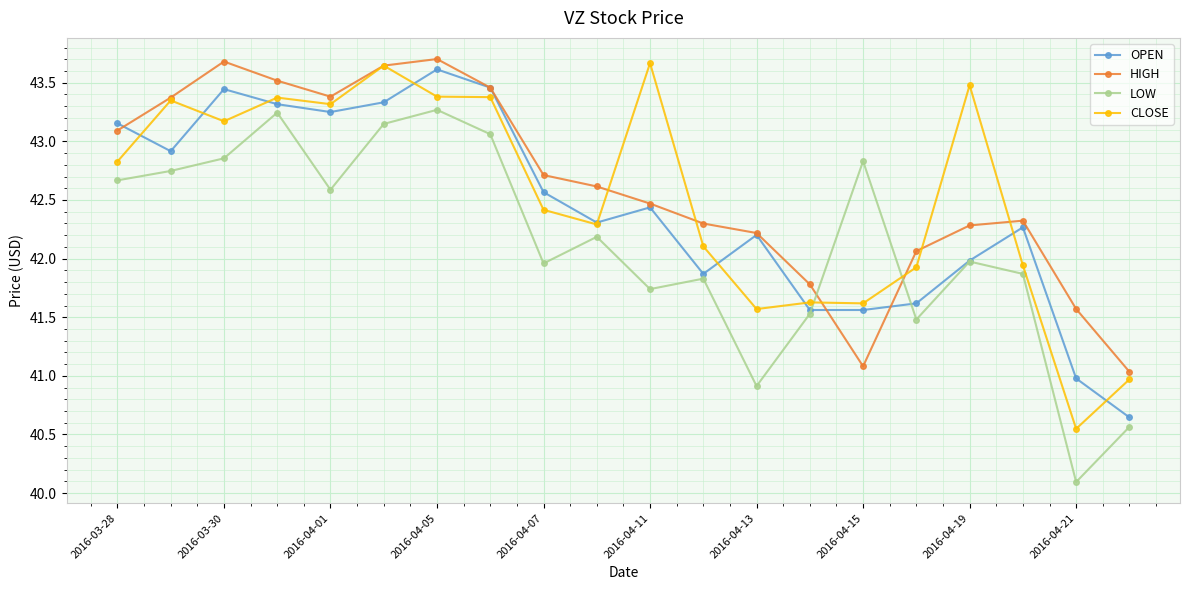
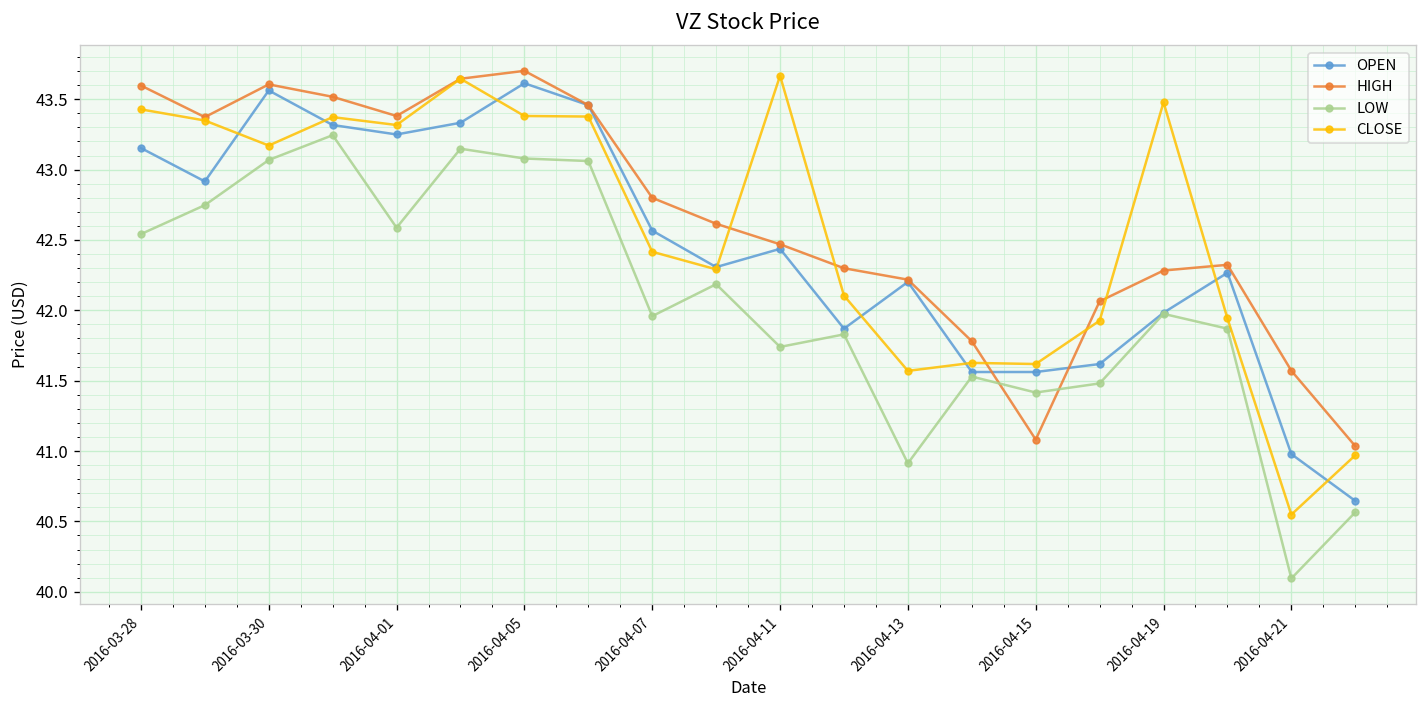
  {
    "OPEN": {
      "2016-03-28": 43.15,
-     "2016-03-30": 43.45,
+     "2016-03-30": 43.56,
      "2016-04-01": 43.25,
      "2016-04-05": 43.61,
      "2016-04-07": 42.57,
      "2016-04-11": 42.44,
      "2016-04-15": 41.56,
      "2016-04-21": 40.98
    },
    "HIGH": {
-     "2016-03-28": 43.09,
-     "2016-03-30": 43.68,
+     "2016-03-28": 43.60,
+     "2016-03-30": 43.61,
      "2016-04-01": 43.38,
      "2016-04-05": 43.70,
-     "2016-04-07": 42.71,
+     "2016-04-07": 42.80,
      "2016-04-11": 42.47,
      "2016-04-15": 41.08,
      "2016-04-19": 42.28,
      "2016-04-21": 41.57
    },
    "LOW": {
-     "2016-03-28": 42.67,
-     "2016-03-30": 42.86,
+     "2016-03-28": 42.54,
+     "2016-03-30": 43.07,
      "2016-04-01": 42.59,
-     "2016-04-05": 43.27,
+     "2016-04-05": 43.08,
      "2016-04-07": 41.96,
      "2016-04-11": 41.74,
      "2016-04-13": 40.91,
-     "2016-04-15": 42.83,
+     "2016-04-15": 41.42,
      "2016-04-21": 40.09
    },
    "CLOSE": {
-     "2016-03-28": 42.83,
+     "2016-03-28": 43.43,
      "2016-03-30": 43.17,
      "2016-04-01": 43.32,
      "2016-04-05": 43.38,
      "2016-04-07": 42.42,
      "2016-04-11": 43.67,
      "2016-04-13": 41.57,
      "2016-04-15": 41.62,
      "2016-04-19": 43.48,
      "2016-04-21": 40.55
    }
  }
